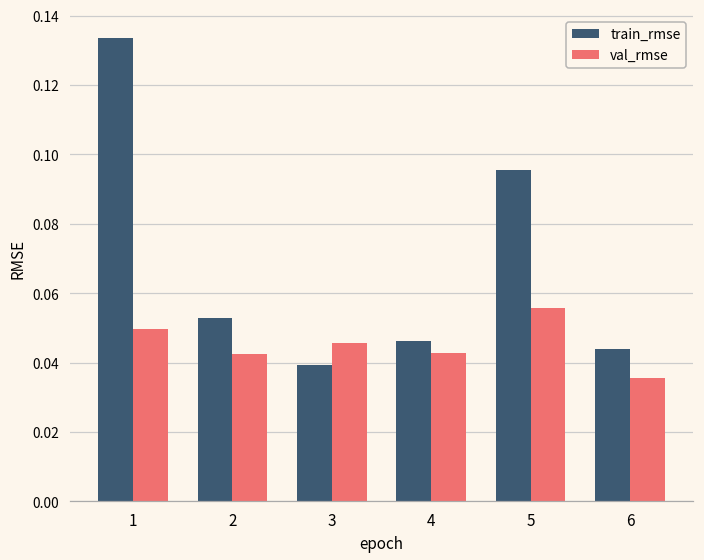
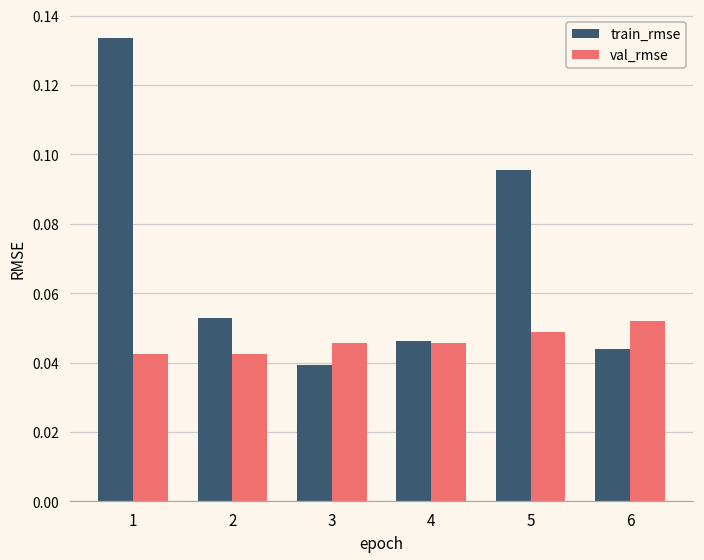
  {
    "train_rmse": {
      "1": 0.134,
      "2": 0.053,
      "3": 0.039,
      "4": 0.046,
      "5": 0.095,
      "6": 0.044
    },
    "val_rmse": {
-     "1": 0.050,
+     "1": 0.042,
      "2": 0.043,
      "3": 0.046,
-     "4": 0.043,
-     "5": 0.056,
-     "6": 0.035
+     "4": 0.046,
+     "5": 0.049,
+     "6": 0.052
    }
  }
